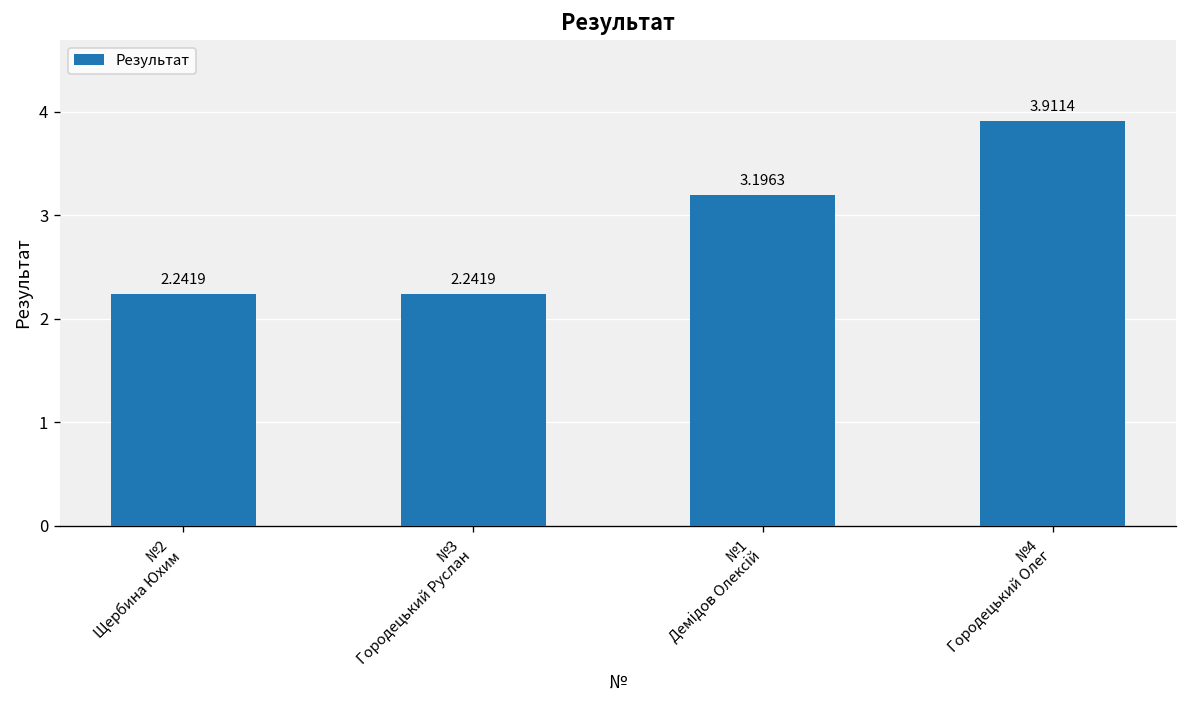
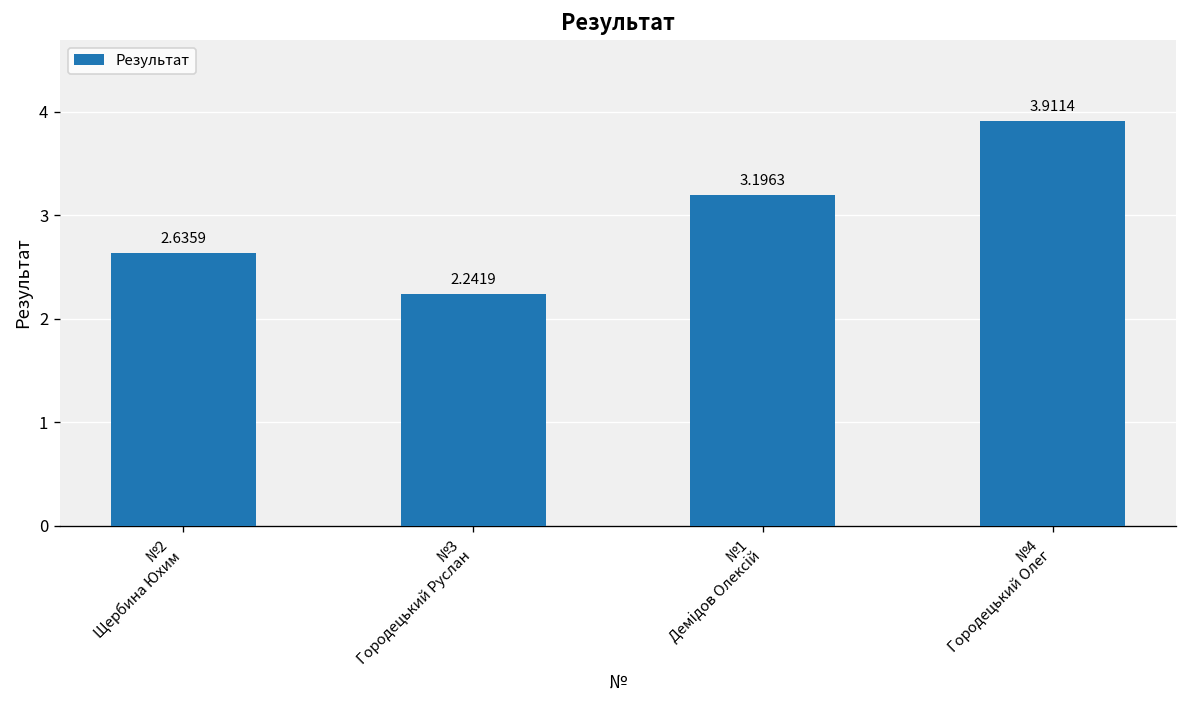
  {
-   "№2 Щербина Юхим": 2.2419,
+   "№2 Щербина Юхим": 2.6359,
    "№3 Городецький Руслан": 2.2419,
    "№1 Демідов Олексій": 3.1963,
    "№4 Городецький Олег": 3.9114
  }
